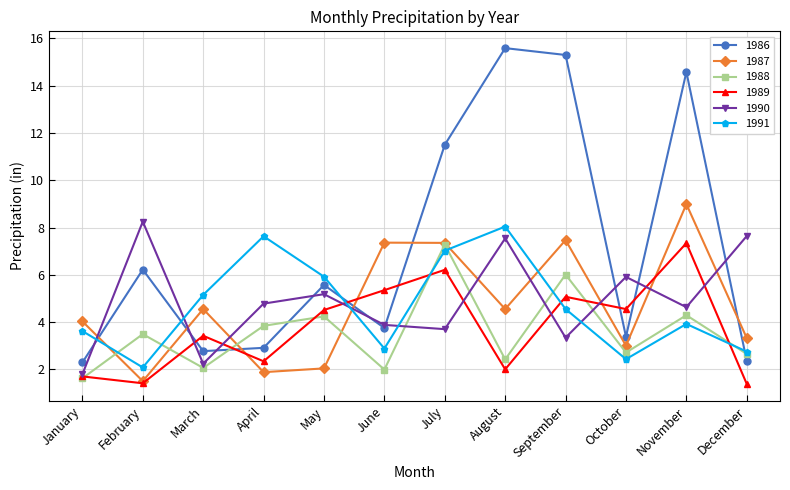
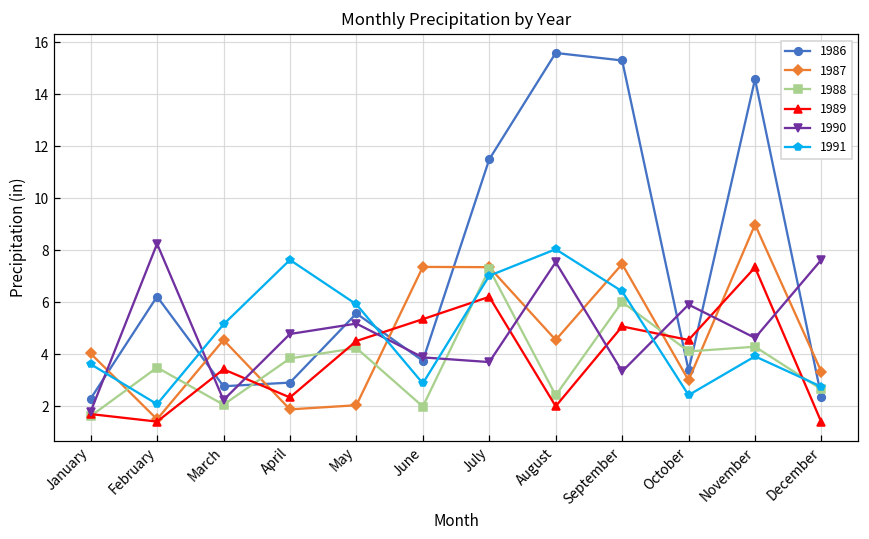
  {
    "1986": {
      "January": 2.3,
      "February": 6.2,
      "March": 2.8,
      "April": 2.9,
      "May": 5.6,
      "June": 3.8,
      "July": 11.5,
      "August": 15.6,
      "September": 15.3,
      "October": 3.4,
      "November": 14.6,
      "December": 2.4
    },
    "1987": {
      "January": 4.0,
      "March": 4.6,
      "April": 1.9,
      "May": 2.0,
      "June": 7.4,
      "August": 4.6,
      "September": 7.5,
      "October": 3.0,
      "November": 9.0,
      "December": 3.3
    },
    "1988": {
      "February": 3.5,
      "March": 2.1,
      "April": 3.8,
      "May": 4.2,
      "June": 2.0,
      "August": 2.4,
      "September": 6.0,
-     "October": 2.7,
+     "October": 4.1,
      "November": 4.3
    },
    "1989": {
      "March": 3.4,
      "April": 2.3,
      "May": 4.5,
      "June": 5.4,
      "July": 6.2,
      "August": 2.0,
      "September": 5.1,
      "October": 4.6,
      "November": 7.3,
      "December": 1.4
    },
    "1990": {
      "February": 8.3,
      "March": 2.2,
      "April": 4.8,
      "May": 5.2,
      "June": 3.9,
      "July": 3.7,
      "August": 7.5,
      "September": 3.3,
      "October": 5.9,
      "November": 4.6,
      "December": 7.6
    },
    "1991": {
      "January": 3.6,
      "February": 2.1,
      "March": 5.2,
      "April": 7.6,
      "May": 5.9,
      "June": 2.9,
      "July": 7.0,
      "August": 8.0,
-     "September": 4.6,
+     "September": 6.4,
      "October": 2.4,
      "November": 3.9
    }
  }
